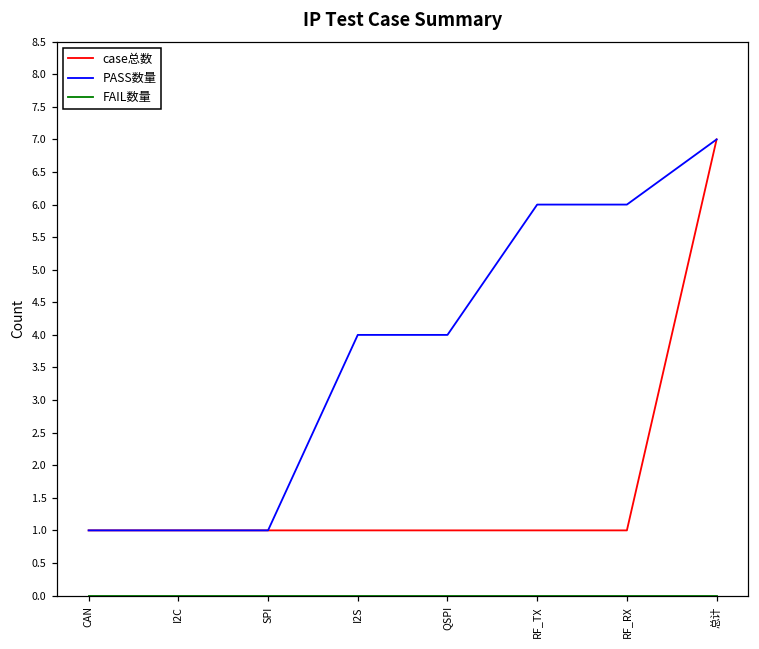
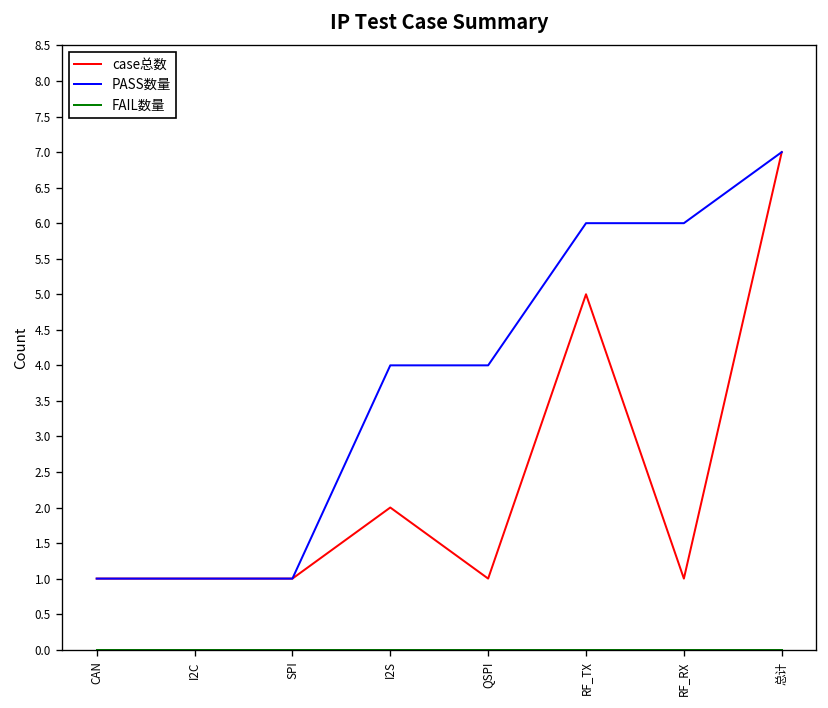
  {
    "case总数": {
-     "I2S": 1,
+     "I2S": 2,
      "QSPI": 1,
-     "RF_TX": 1,
+     "RF_TX": 5,
      "RF_RX": 1
    },
    "PASS数量": {
      "I2S": 4,
      "QSPI": 4,
      "RF_TX": 6,
      "RF_RX": 6
    },
    "FAIL数量": {
      "CAN": 0,
      "I2C": 0,
      "SPI": 0,
      "I2S": 0,
      "QSPI": 0,
      "RF_TX": 0,
      "RF_RX": 0,
      "总计": 0
    }
  }
